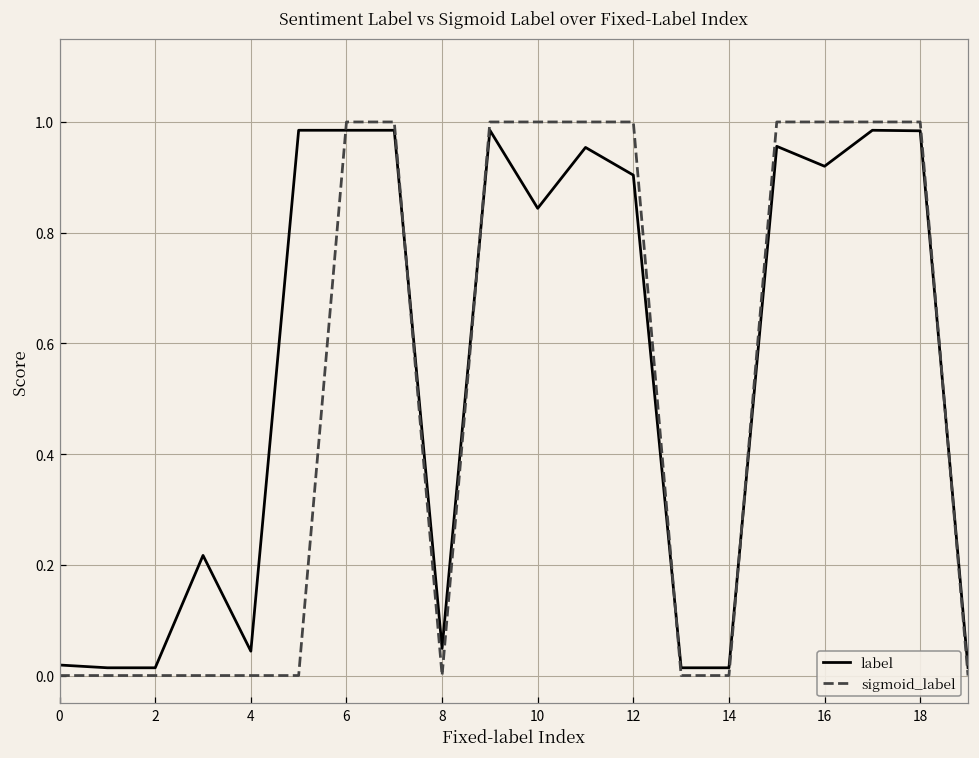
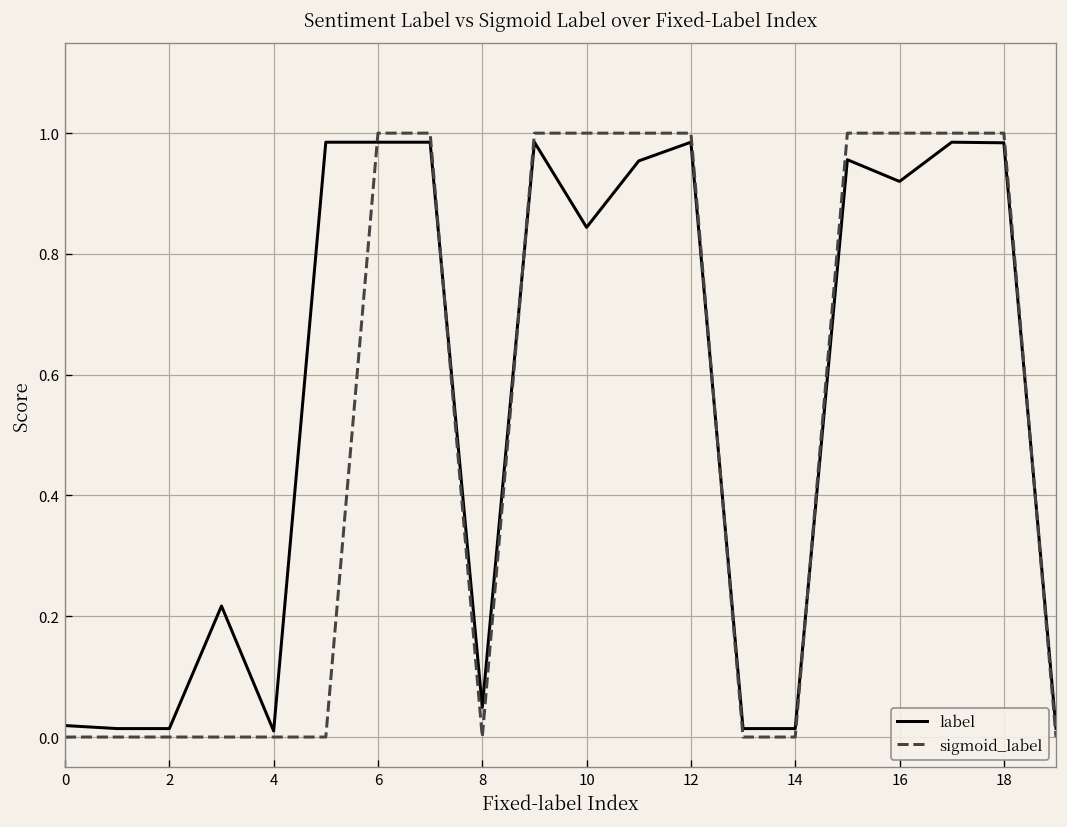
  {
    "label": {
      "0": 0.02,
      "2": 0.01,
-     "4": 0.04,
+     "4": 0.01,
      "6": 0.99,
      "8": 0.05,
      "10": 0.84,
-     "12": 0.90,
+     "12": 0.99,
      "14": 0.01,
      "16": 0.92,
      "18": 0.98
    },
    "sigmoid_label": {
      "0": 0.00,
      "2": 0.00,
      "4": 0.00,
      "6": 1.00,
      "8": 0.00,
      "10": 1.00,
      "12": 1.00,
      "14": 0.00,
      "16": 1.00,
      "18": 1.00
    }
  }
